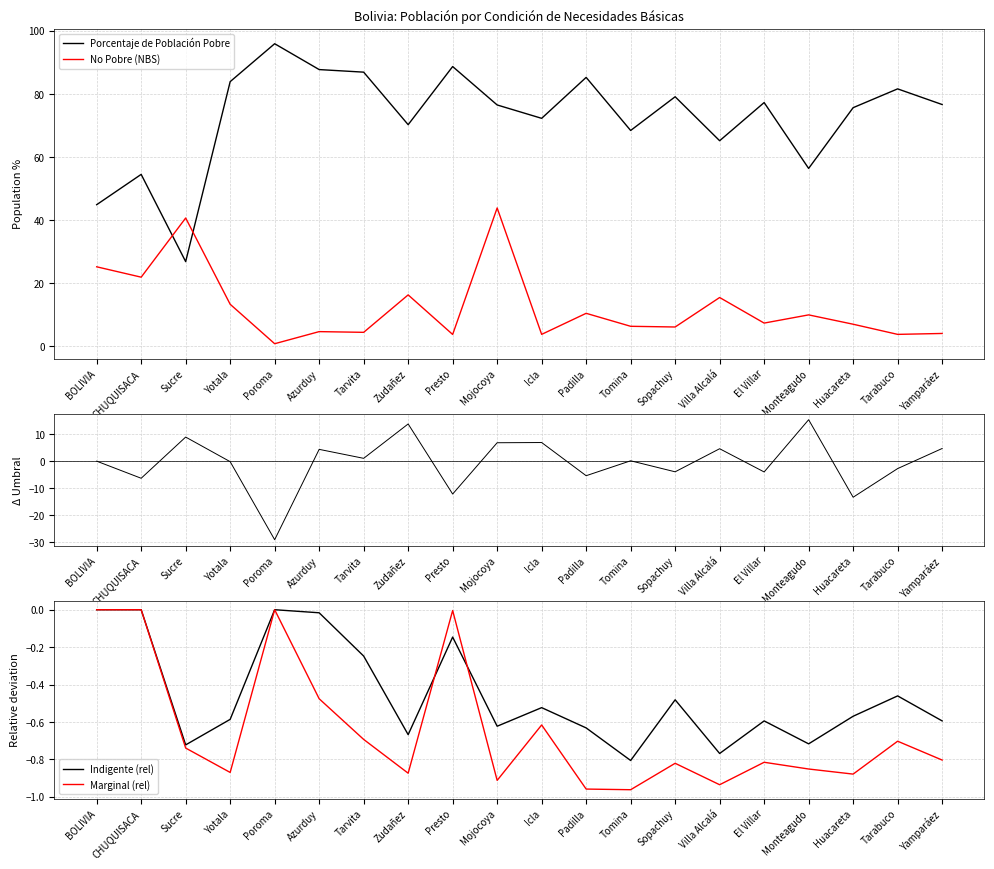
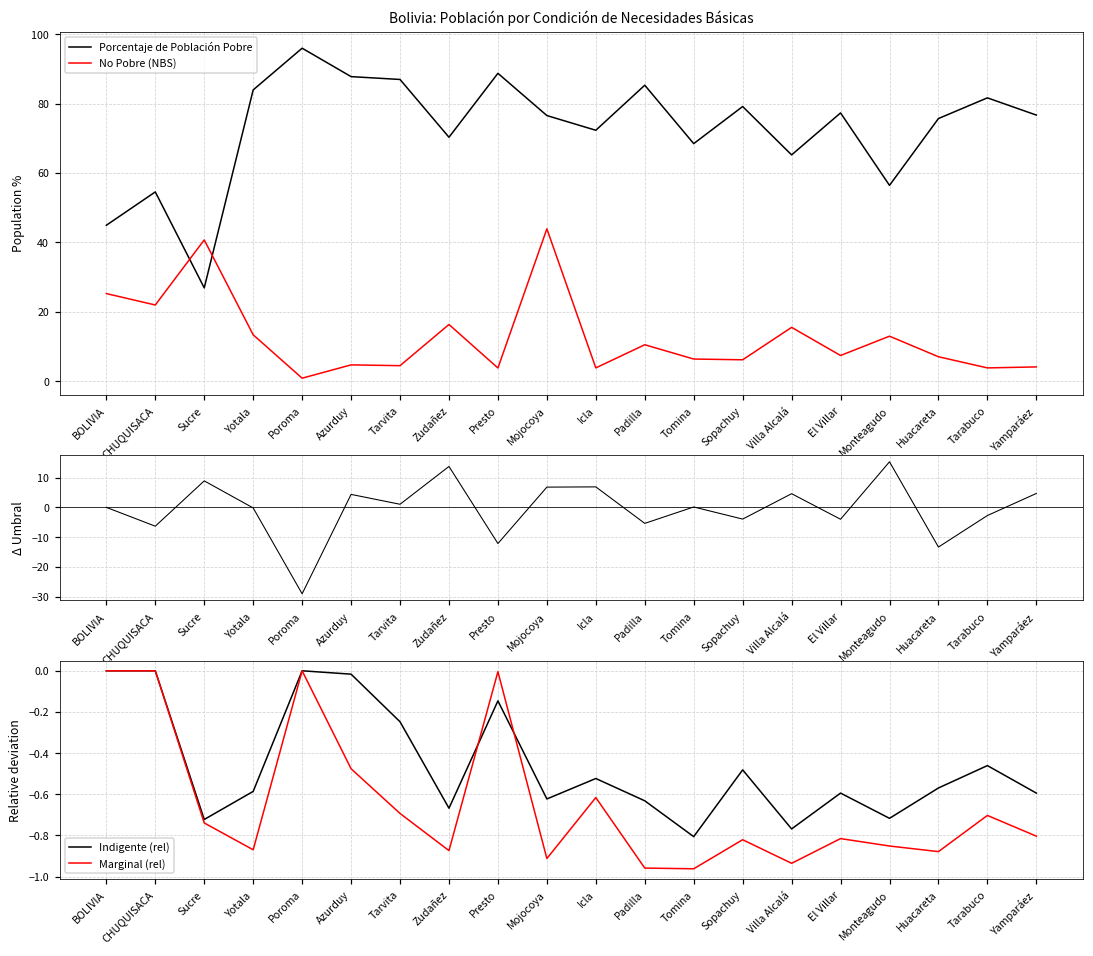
  {
    "Bolivia: Población por Condición de Necesidades Básicas": {
      "Porcentaje de Población Pobre": {
        "BOLIVIA": 45,
        "CHUQUISACA": 55,
        "Sucre": 27,
        "Yotala": 84,
        "Poroma": 96,
        "Azurduy": 88,
        "Tarvita": 87,
        "Zudañez": 70,
        "Presto": 89,
        "Mojocoya": 77,
        "Icla": 72,
        "Padilla": 85,
        "Tomina": 68,
        "Sopachuy": 79,
        "Villa Alcalá": 65,
        "El Villar": 77,
        "Monteagudo": 56,
        "Huacareta": 76,
        "Tarabuco": 82,
        "Yamparáez": 77
      },
      "No Pobre (NBS)": {
        "BOLIVIA": 25,
        "CHUQUISACA": 22,
        "Sucre": 41,
        "Yotala": 13,
        "Poroma": 1,
        "Azurduy": 5,
        "Tarvita": 4,
        "Zudañez": 16,
        "Presto": 4,
        "Mojocoya": 44,
        "Icla": 4,
        "Padilla": 10,
        "Tomina": 6,
        "Sopachuy": 6,
        "Villa Alcalá": 15,
        "El Villar": 7,
-       "Monteagudo": 10,
+       "Monteagudo": 13,
        "Huacareta": 7,
        "Tarabuco": 4,
        "Yamparáez": 4
      }
    }
  }
